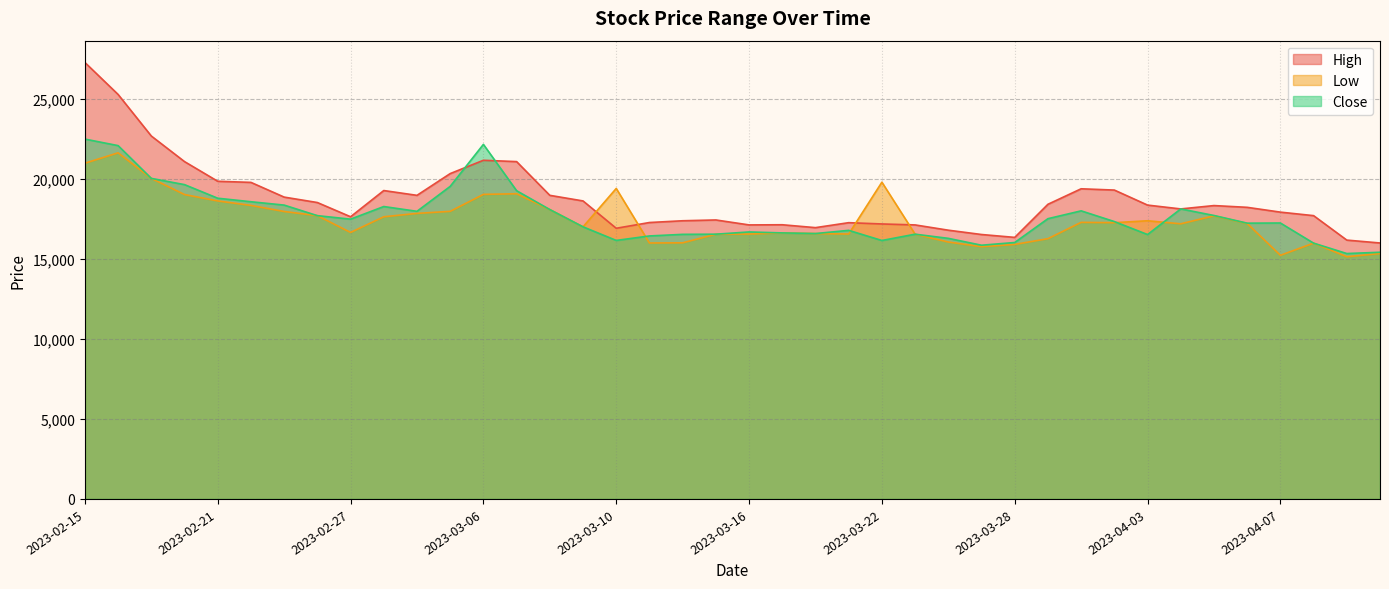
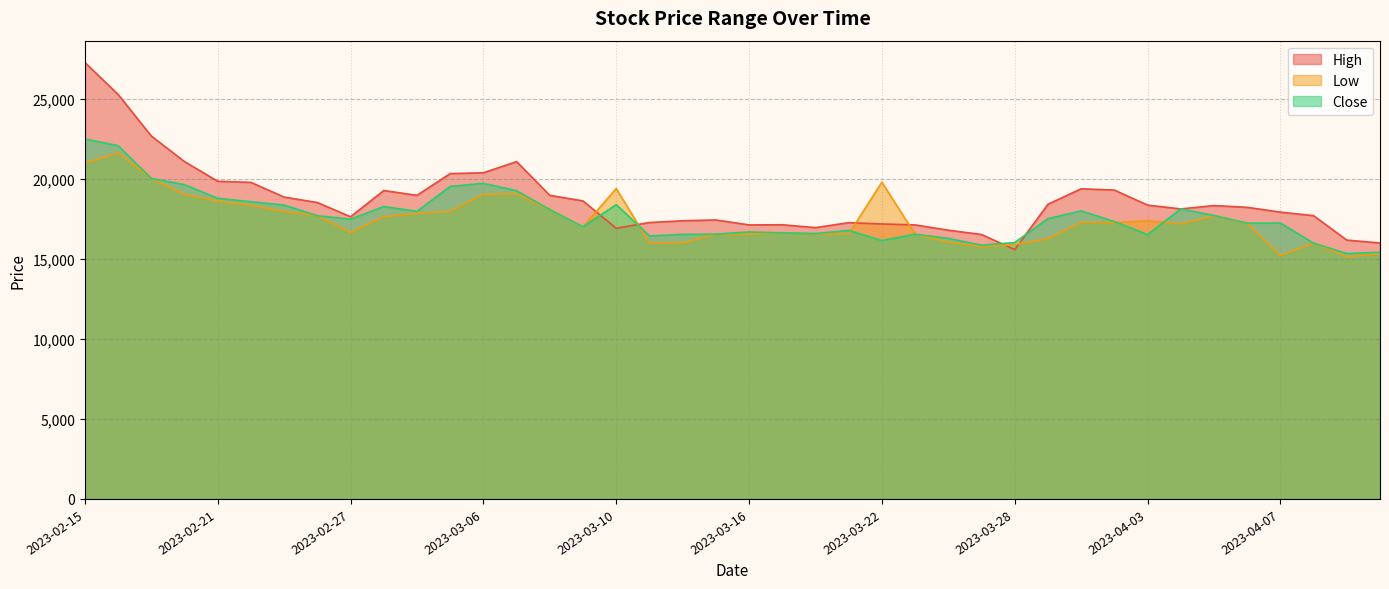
  {
    "High": {
      "2023-02-15": "27,300",
      "2023-02-21": "19,900",
-     "2023-03-06": "21,200",
+     "2023-03-06": "20,400",
      "2023-03-10": "16,900",
      "2023-03-16": "17,100",
      "2023-03-22": "17,200",
-     "2023-03-28": "16,400",
+     "2023-03-28": "15,600",
      "2023-04-03": "18,400",
      "2023-04-07": "17,900"
    },
    "Low": {
      "2023-02-15": "21,000",
      "2023-02-21": "18,600",
      "2023-02-27": "16,700",
      "2023-03-06": "19,100",
      "2023-03-10": "19,400",
      "2023-03-22": "19,800",
      "2023-04-03": "17,400",
      "2023-04-07": "15,200"
    },
    "Close": {
      "2023-02-15": "22,500",
      "2023-02-21": "18,800",
-     "2023-03-06": "22,200",
-     "2023-03-10": "16,200",
+     "2023-03-06": "19,700",
+     "2023-03-10": "18,400",
      "2023-03-22": "16,200",
      "2023-04-03": "16,500",
      "2023-04-07": "17,300"
    }
  }
